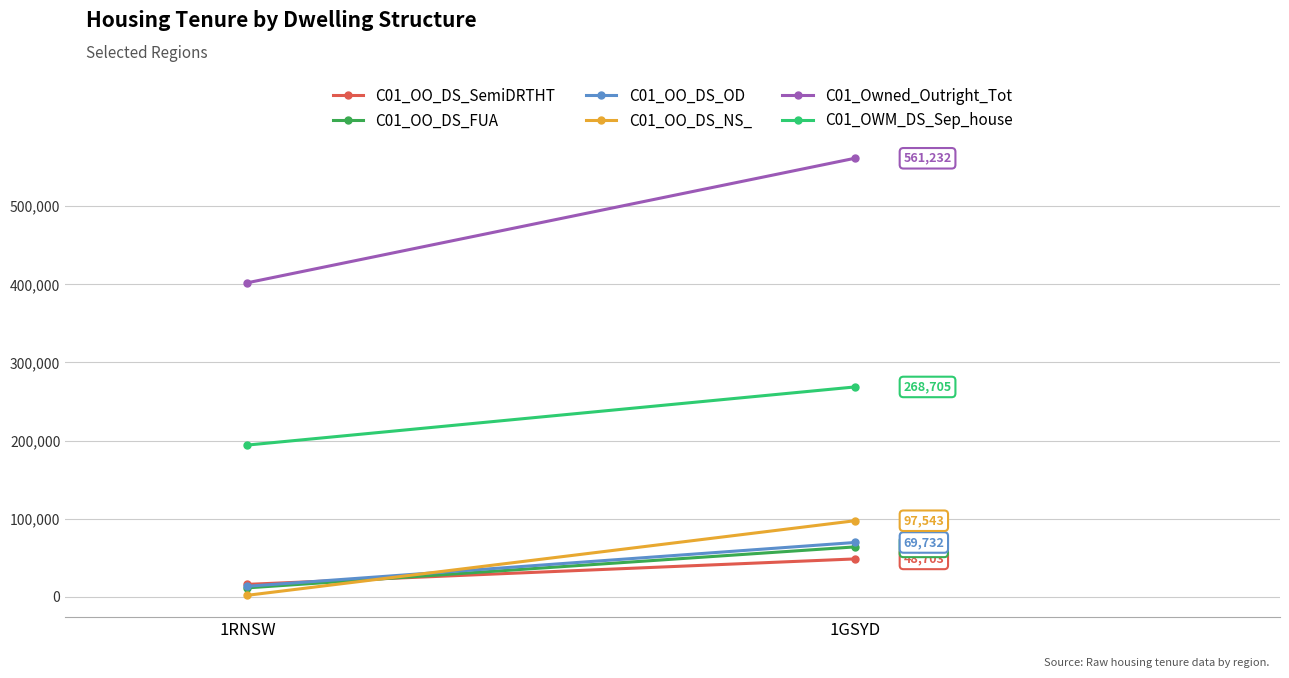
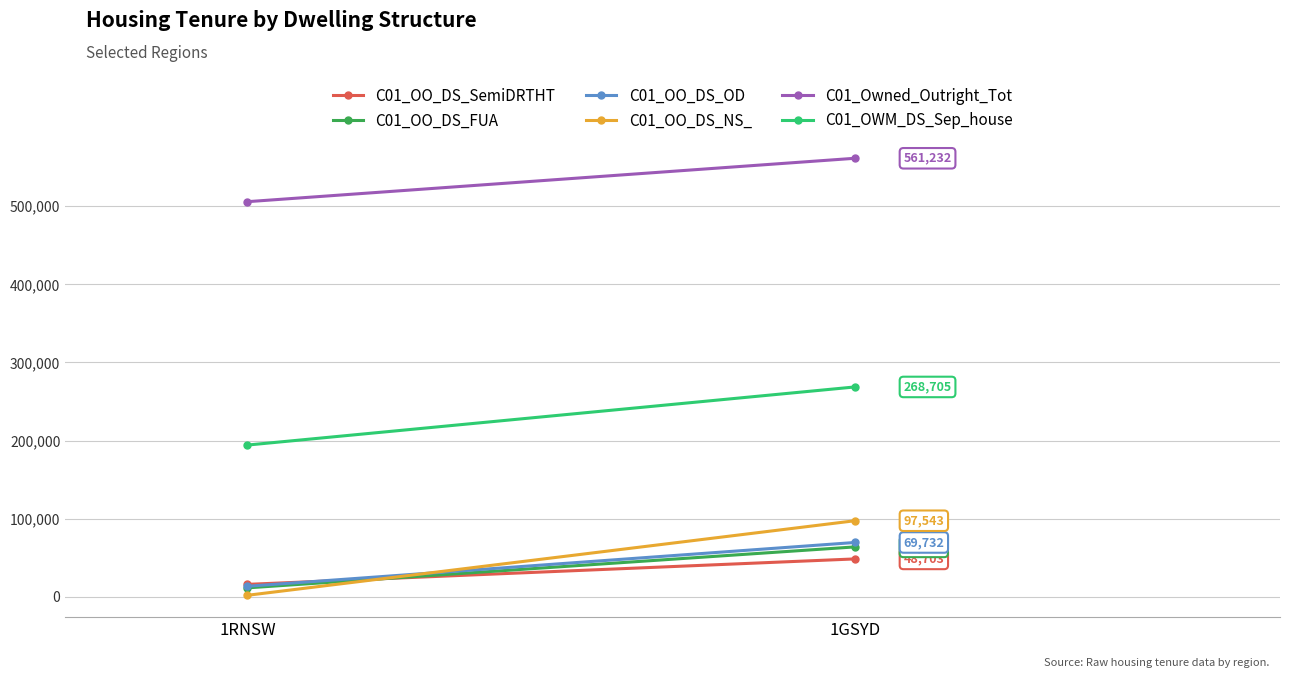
  {
    "C01_OO_DS_SemiDRTHT": {
      "1GSYD": "50,000"
    },
    "C01_OO_DS_OD": {
      "1GSYD": "70,000"
    },
    "C01_OO_DS_NS_": {
      "1RNSW": "0",
      "1GSYD": "100,000"
    },
    "C01_Owned_Outright_Tot": {
-     "1RNSW": "400,000",
+     "1RNSW": "510,000",
      "1GSYD": "560,000"
    }
  }
